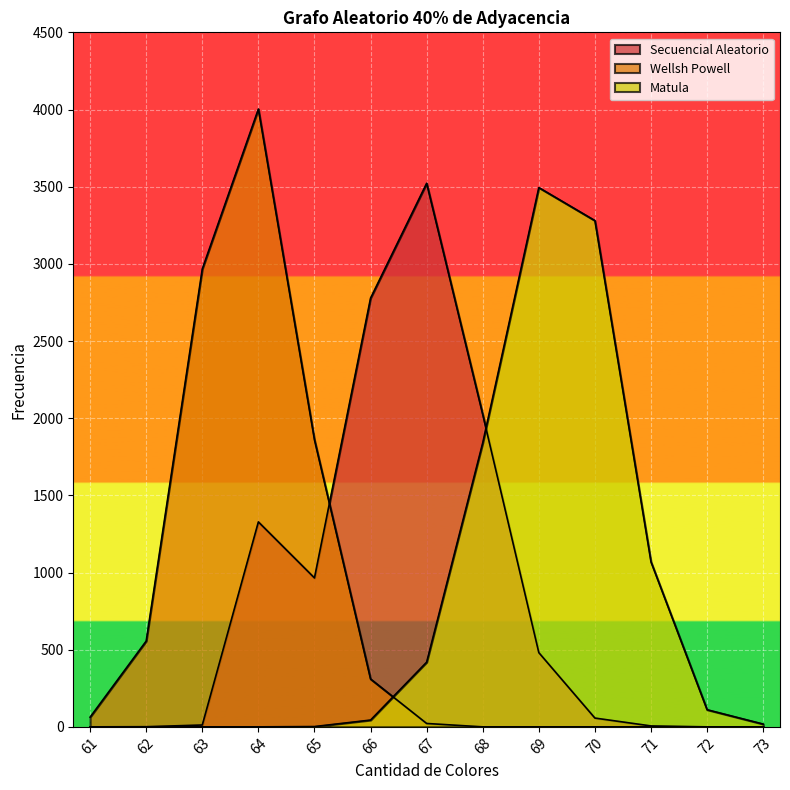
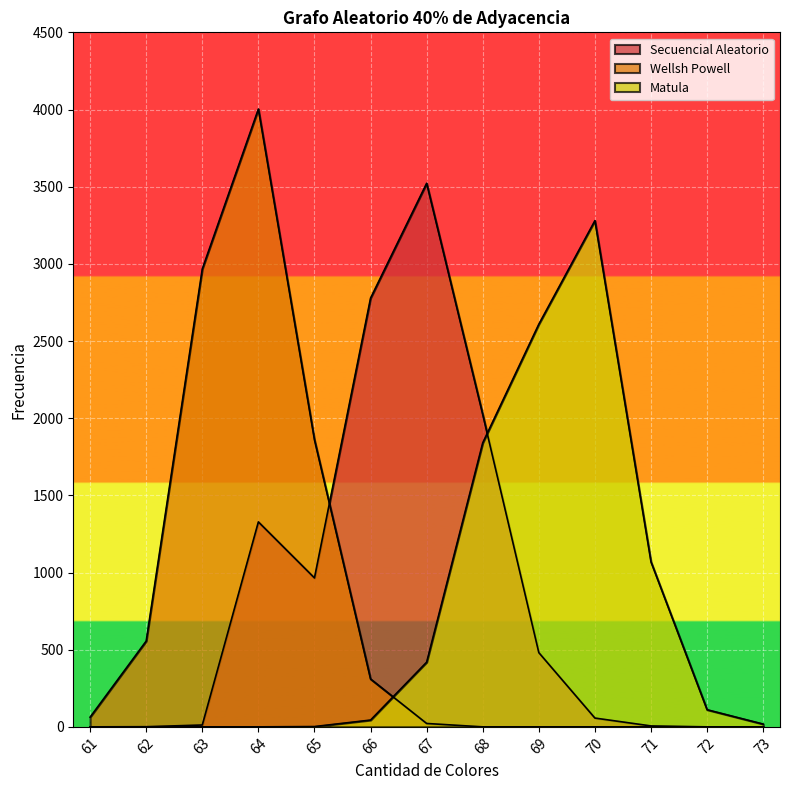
  {
    "Secuencial Aleatorio": {
      "64": 1330,
      "65": 970,
      "66": 2780,
      "67": 3520,
      "68": 2020,
      "69": 480,
      "70": 60
    },
    "Wellsh Powell": {
      "61": 60,
      "62": 560,
      "63": 2970,
      "64": 4000,
      "65": 1860,
      "66": 310,
      "67": 20,
      "68": 0,
      "69": 0,
      "70": 0
    },
    "Matula": {
      "64": 0,
      "65": 0,
      "66": 40,
      "67": 420,
      "68": 1840,
-     "69": 3490,
+     "69": 2610,
      "70": 3280,
      "71": 1070,
      "72": 110,
      "73": 20
    }
  }
